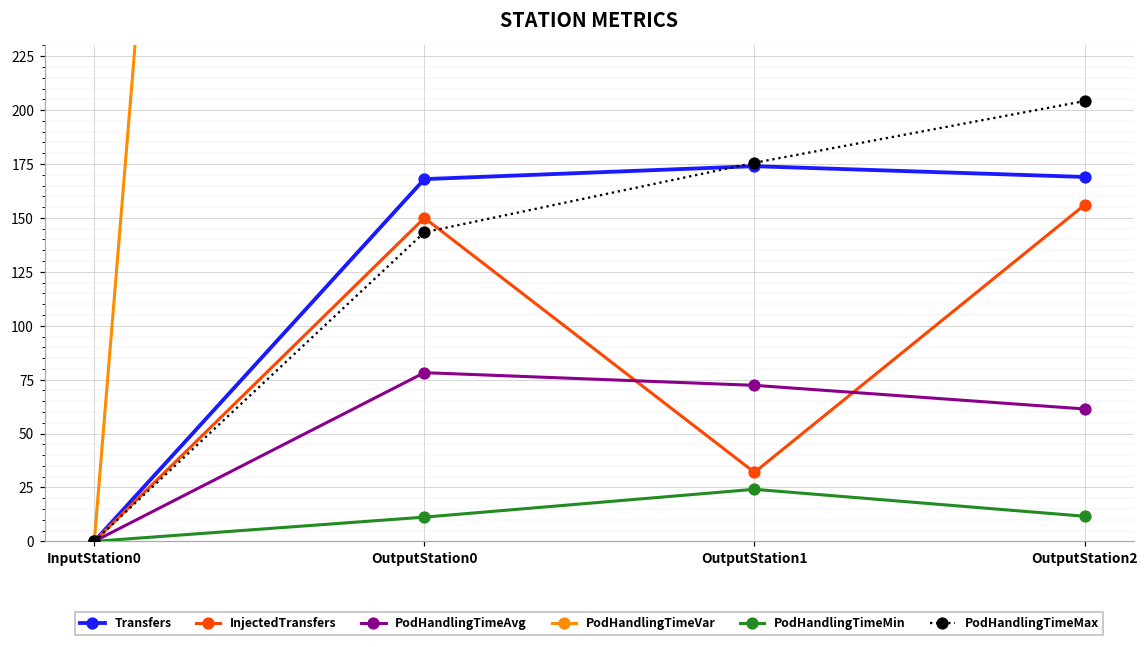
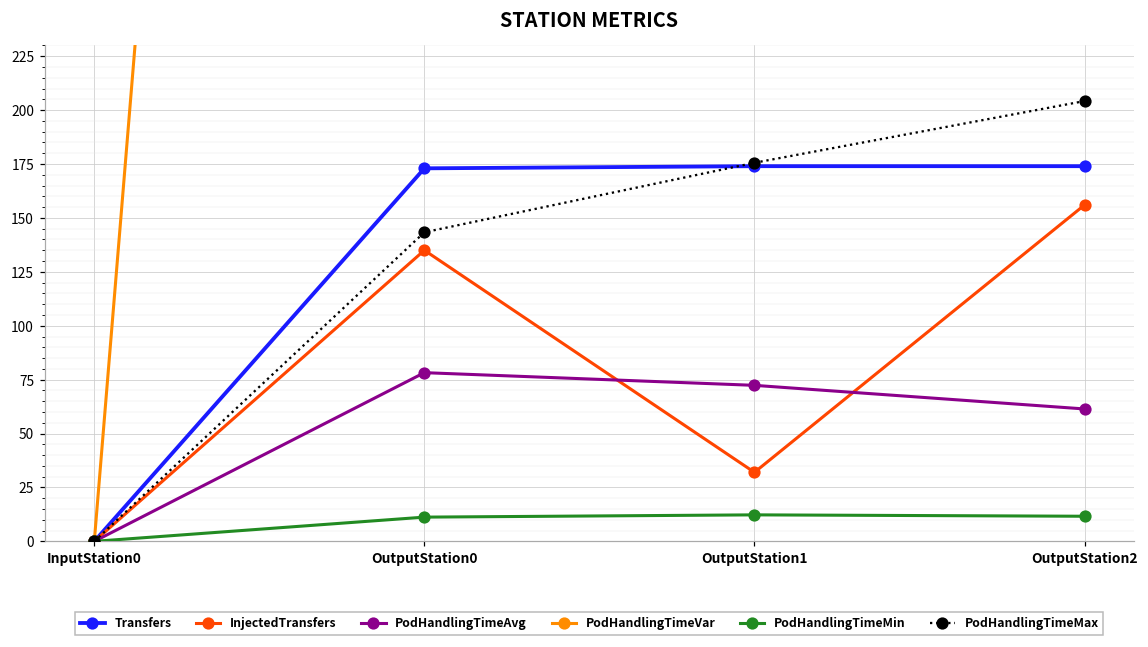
  {
    "Transfers": {
-     "OutputStation0": 168,
+     "OutputStation0": 173,
      "OutputStation1": 174,
-     "OutputStation2": 169
+     "OutputStation2": 174
    },
    "InjectedTransfers": {
-     "OutputStation0": 150,
+     "OutputStation0": 135,
      "OutputStation1": 32,
      "OutputStation2": 156
    },
    "PodHandlingTimeAvg": {
      "OutputStation0": 78,
      "OutputStation1": 72,
      "OutputStation2": 61
    },
    "PodHandlingTimeMin": {
      "OutputStation0": 11,
-     "OutputStation1": 24,
+     "OutputStation1": 12,
      "OutputStation2": 12
    },
    "PodHandlingTimeMax": {
      "OutputStation0": 143,
      "OutputStation1": 176,
      "OutputStation2": 204
    }
  }
